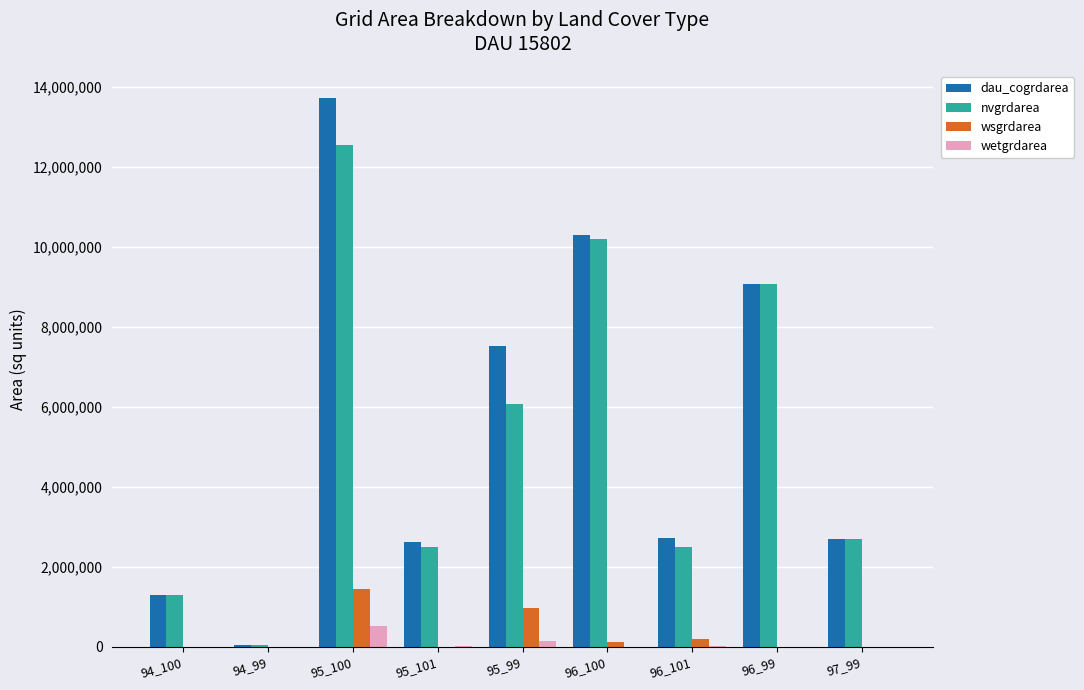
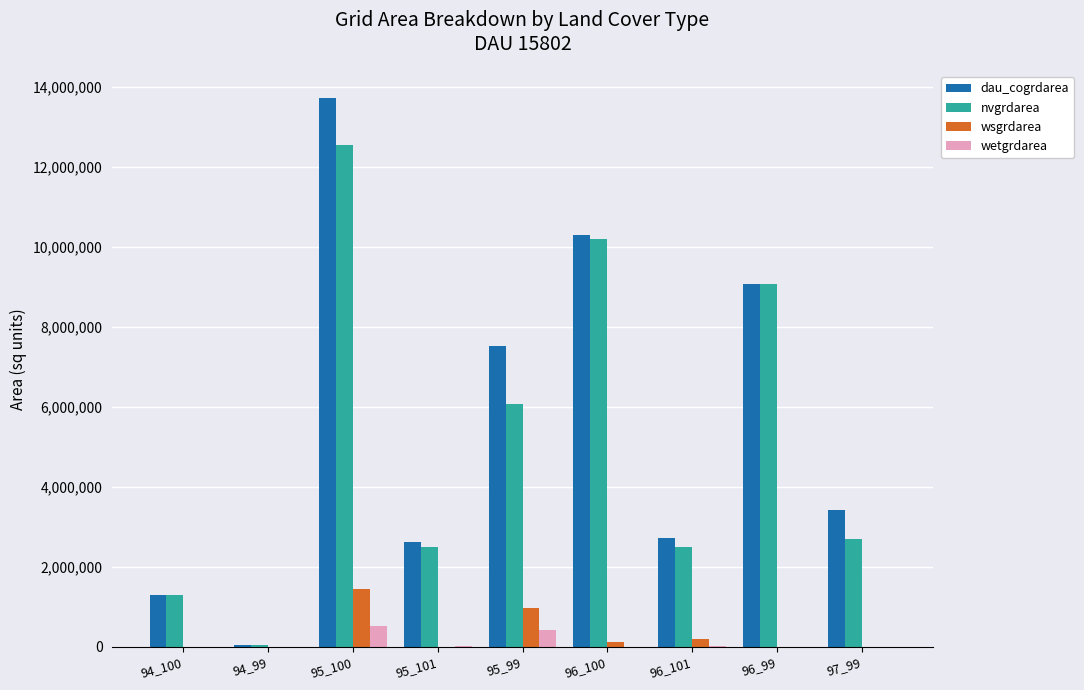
  {
    "dau_cogrdarea": {
      "94_100": "1,300,000",
      "95_100": "13,700,000",
      "95_101": "2,600,000",
      "95_99": "7,500,000",
      "96_100": "10,300,000",
      "96_101": "2,700,000",
      "96_99": "9,100,000",
-     "97_99": "2,700,000"
+     "97_99": "3,400,000"
    },
    "nvgrdarea": {
      "94_100": "1,300,000",
      "95_100": "12,600,000",
      "95_101": "2,500,000",
      "95_99": "6,100,000",
      "96_100": "10,200,000",
      "96_101": "2,500,000",
      "96_99": "9,100,000",
      "97_99": "2,700,000"
    },
    "wsgrdarea": {
      "94_100": "0",
      "94_99": "0",
      "95_100": "1,400,000",
      "95_101": "0",
      "95_99": "1,000,000",
      "96_100": "100,000",
      "96_101": "200,000",
      "96_99": "0",
      "97_99": "0"
    },
    "wetgrdarea": {
      "94_100": "0",
      "94_99": "0",
      "95_100": "500,000",
-     "95_99": "200,000",
+     "95_99": "400,000",
      "96_100": "0",
      "96_99": "0",
      "97_99": "0"
    }
  }
